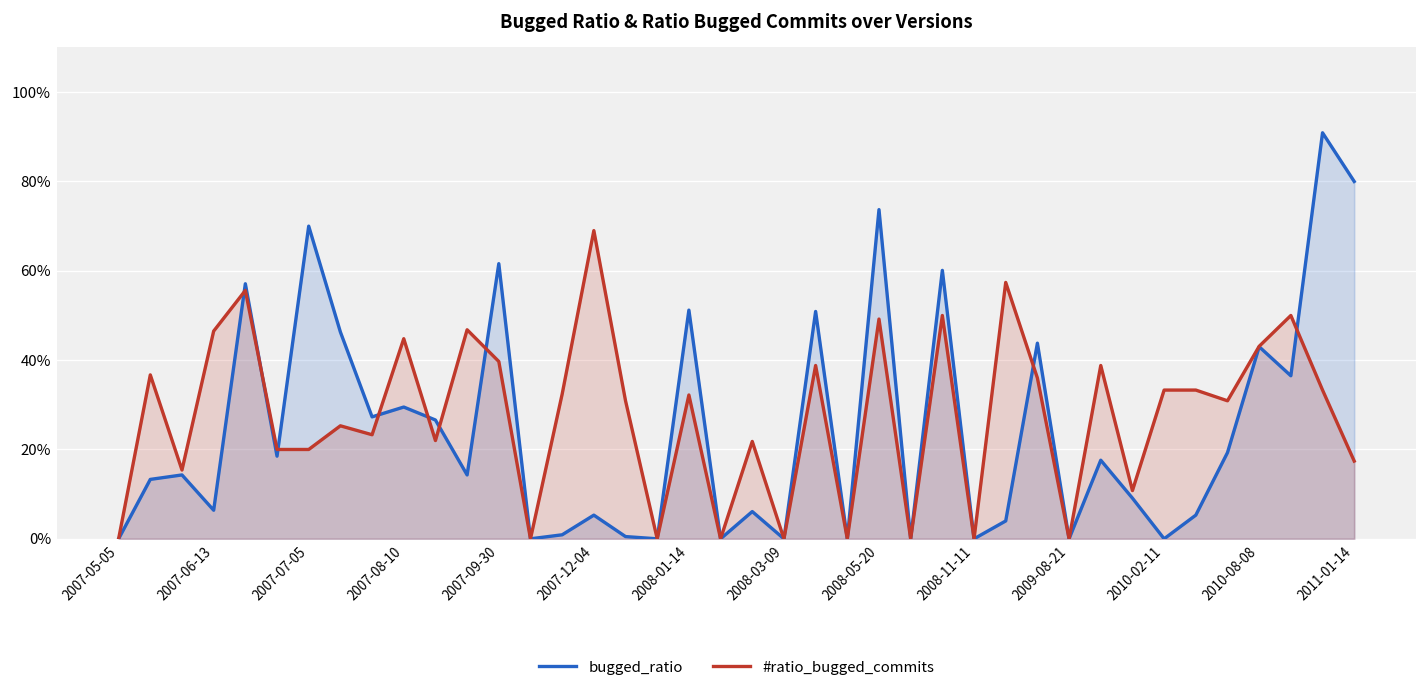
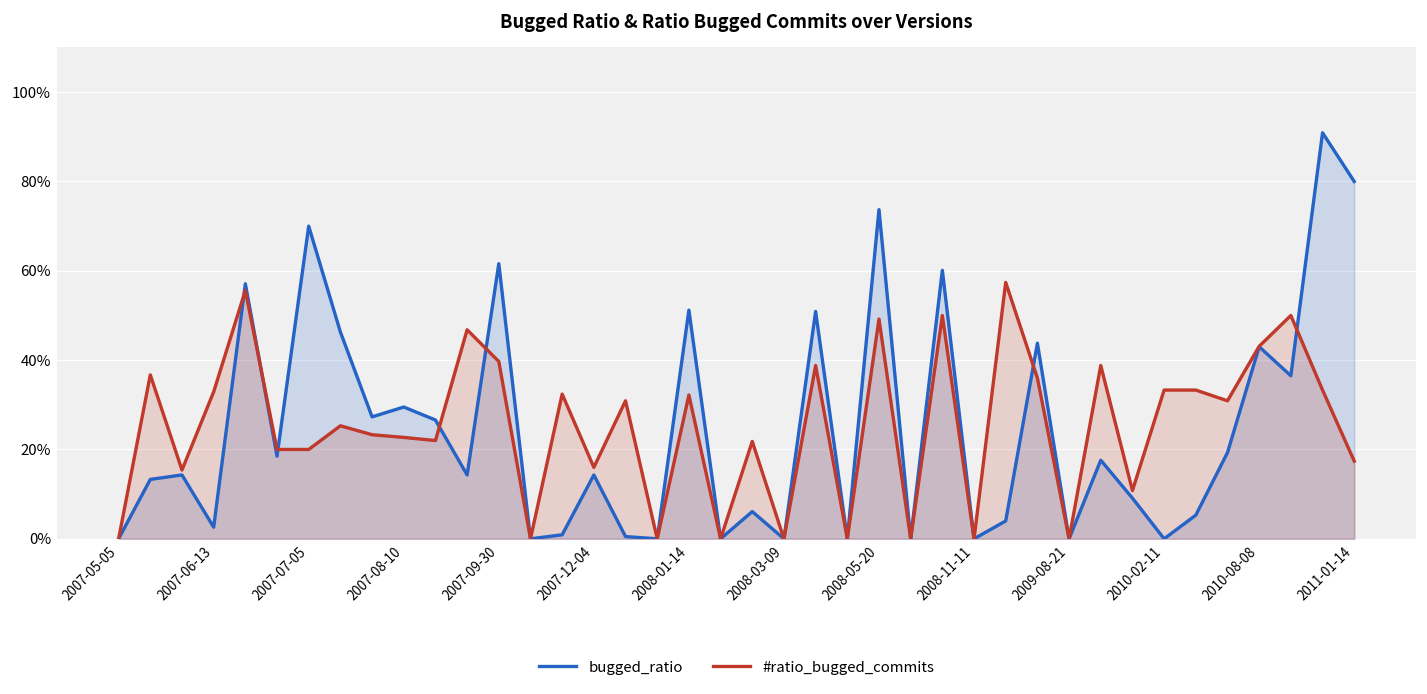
  {
    "bugged_ratio": {
-     "2007-06-13": "6%",
+     "2007-06-13": "3%",
      "2007-07-05": "70%",
      "2007-08-10": "30%",
      "2007-09-30": "62%",
-     "2007-12-04": "5%",
+     "2007-12-04": "14%",
      "2008-01-14": "51%",
      "2010-02-11": "0%",
      "2011-01-14": "80%"
    },
    "#ratio_bugged_commits": {
-     "2007-06-13": "47%",
+     "2007-06-13": "33%",
      "2007-07-05": "20%",
-     "2007-08-10": "45%",
+     "2007-08-10": "23%",
      "2007-09-30": "40%",
-     "2007-12-04": "69%",
+     "2007-12-04": "16%",
      "2008-01-14": "32%",
      "2010-02-11": "33%",
      "2011-01-14": "17%"
    }
  }
